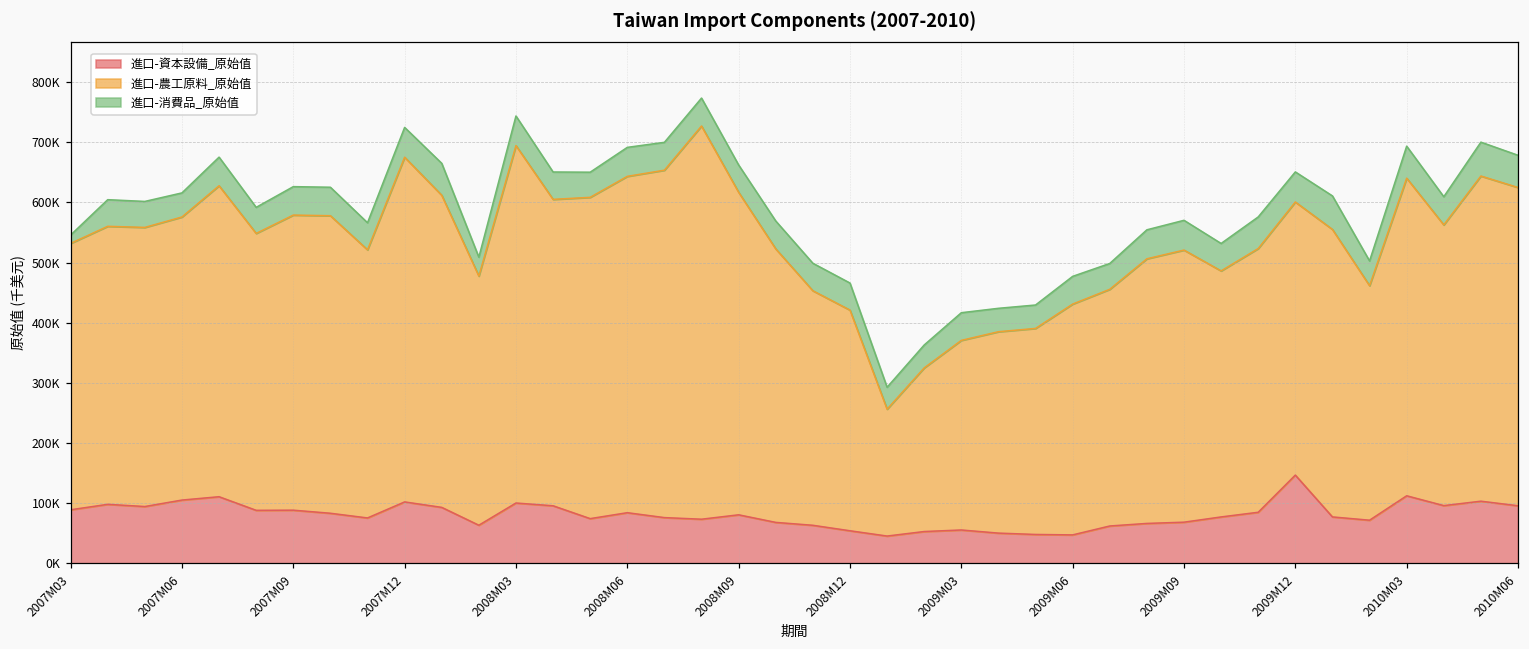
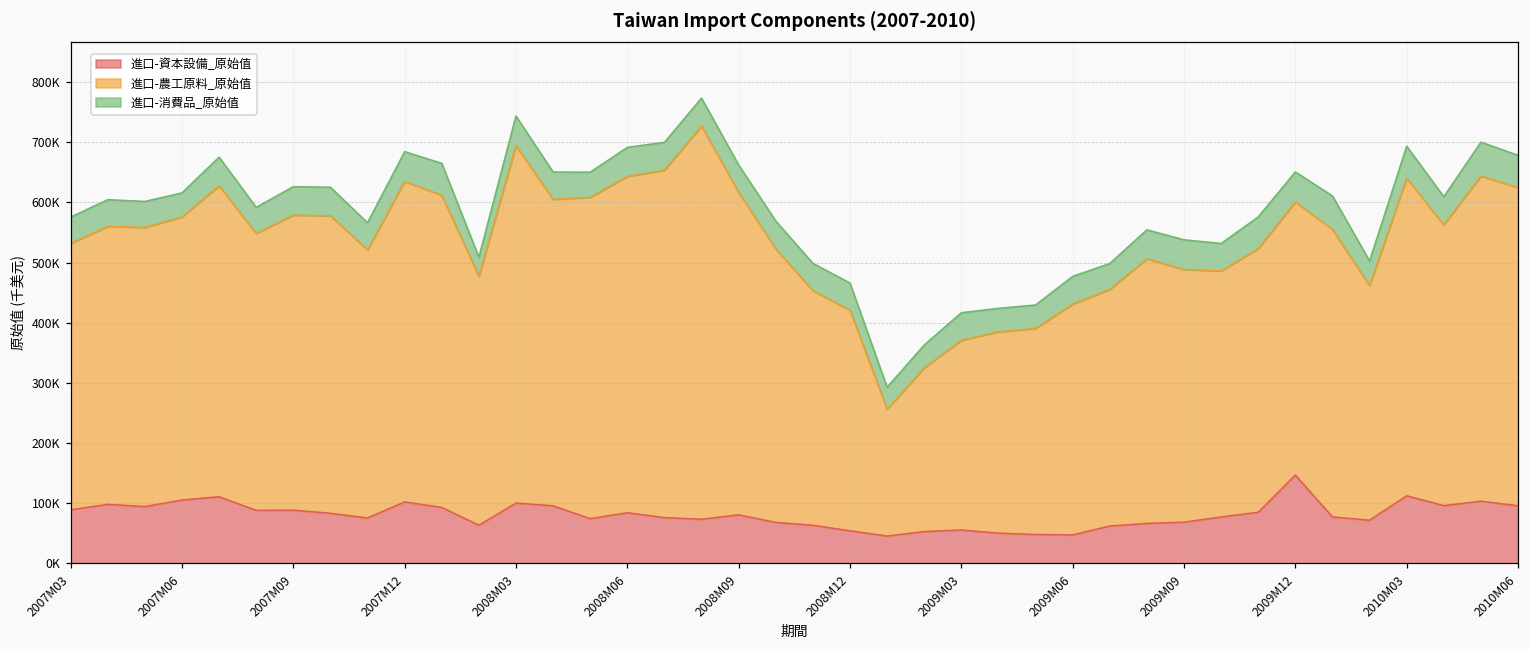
  {
    "進口-資本設備_原始值": {
      "2007M03": 90000,
      "2007M06": 110000,
      "2007M09": 90000,
      "2007M12": 100000,
      "2008M03": 100000,
      "2008M06": 80000,
      "2008M09": 80000,
      "2008M12": 50000,
      "2009M03": 60000,
      "2009M06": 50000,
      "2009M09": 70000,
      "2009M12": 150000,
      "2010M03": 110000,
      "2010M06": 100000
    },
    "進口-農工原料_原始值": {
      "2007M03": 440000,
      "2007M06": 470000,
      "2007M09": 490000,
-     "2007M12": 570000,
+     "2007M12": 530000,
      "2008M03": 590000,
      "2008M06": 560000,
      "2008M09": 540000,
      "2008M12": 370000,
      "2009M03": 320000,
      "2009M06": 380000,
-     "2009M09": 450000,
+     "2009M09": 420000,
      "2009M12": 450000,
      "2010M03": 530000,
      "2010M06": 530000
    },
    "進口-消費品_原始值": {
-     "2007M03": 10000,
+     "2007M03": 40000,
      "2007M06": 40000,
      "2007M09": 50000,
      "2007M12": 50000,
      "2008M03": 50000,
      "2008M06": 50000,
      "2008M09": 50000,
      "2008M12": 50000,
      "2009M03": 50000,
      "2009M06": 50000,
      "2009M09": 50000,
      "2009M12": 50000,
      "2010M03": 50000,
      "2010M06": 50000
    }
  }
